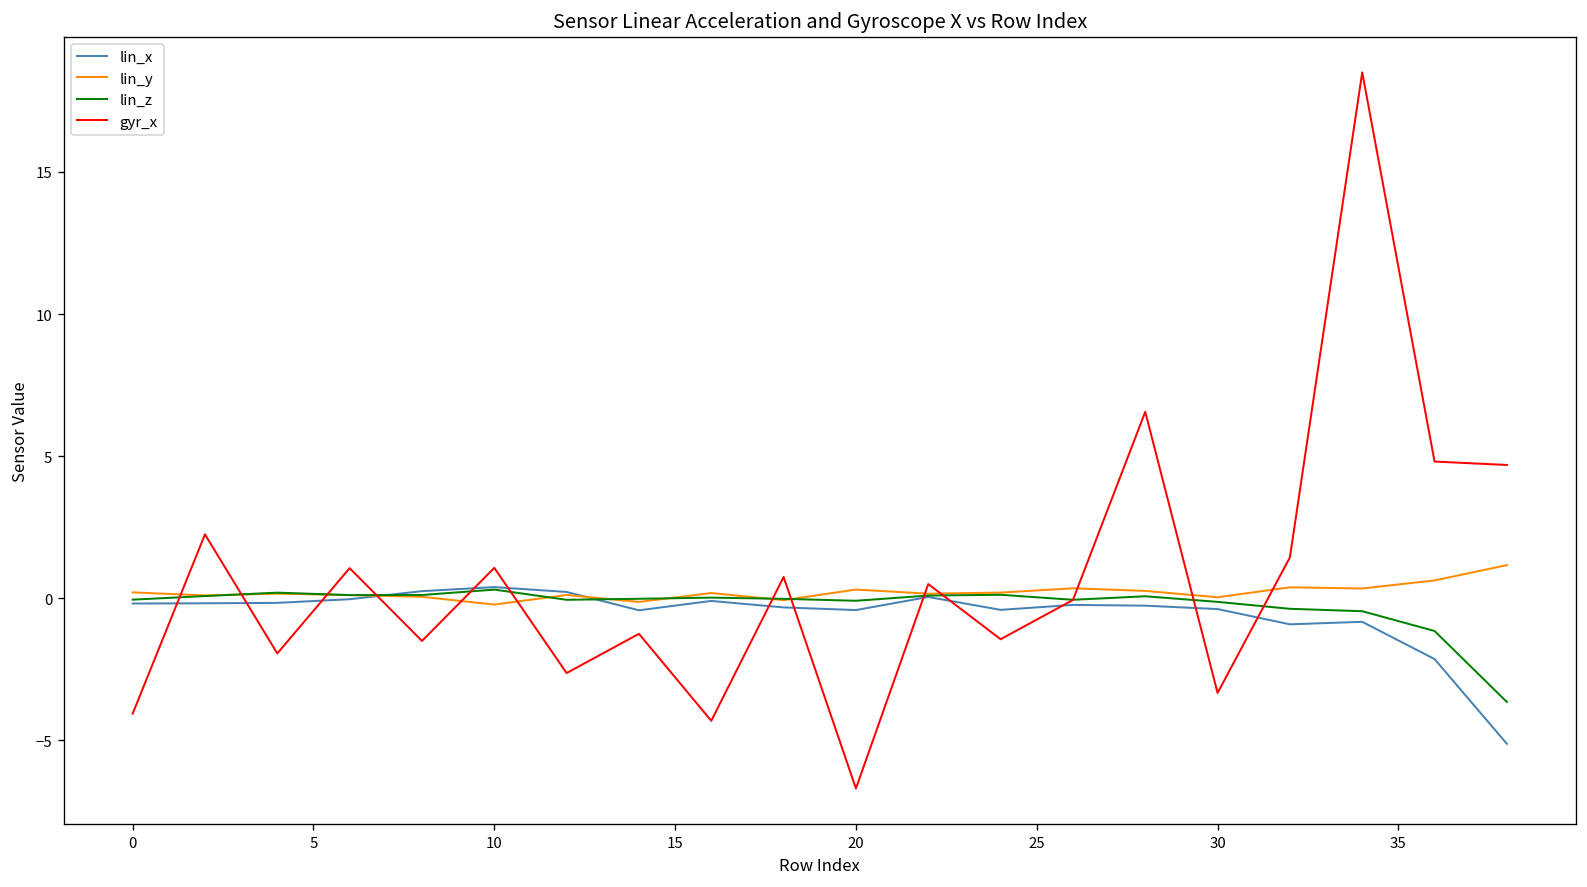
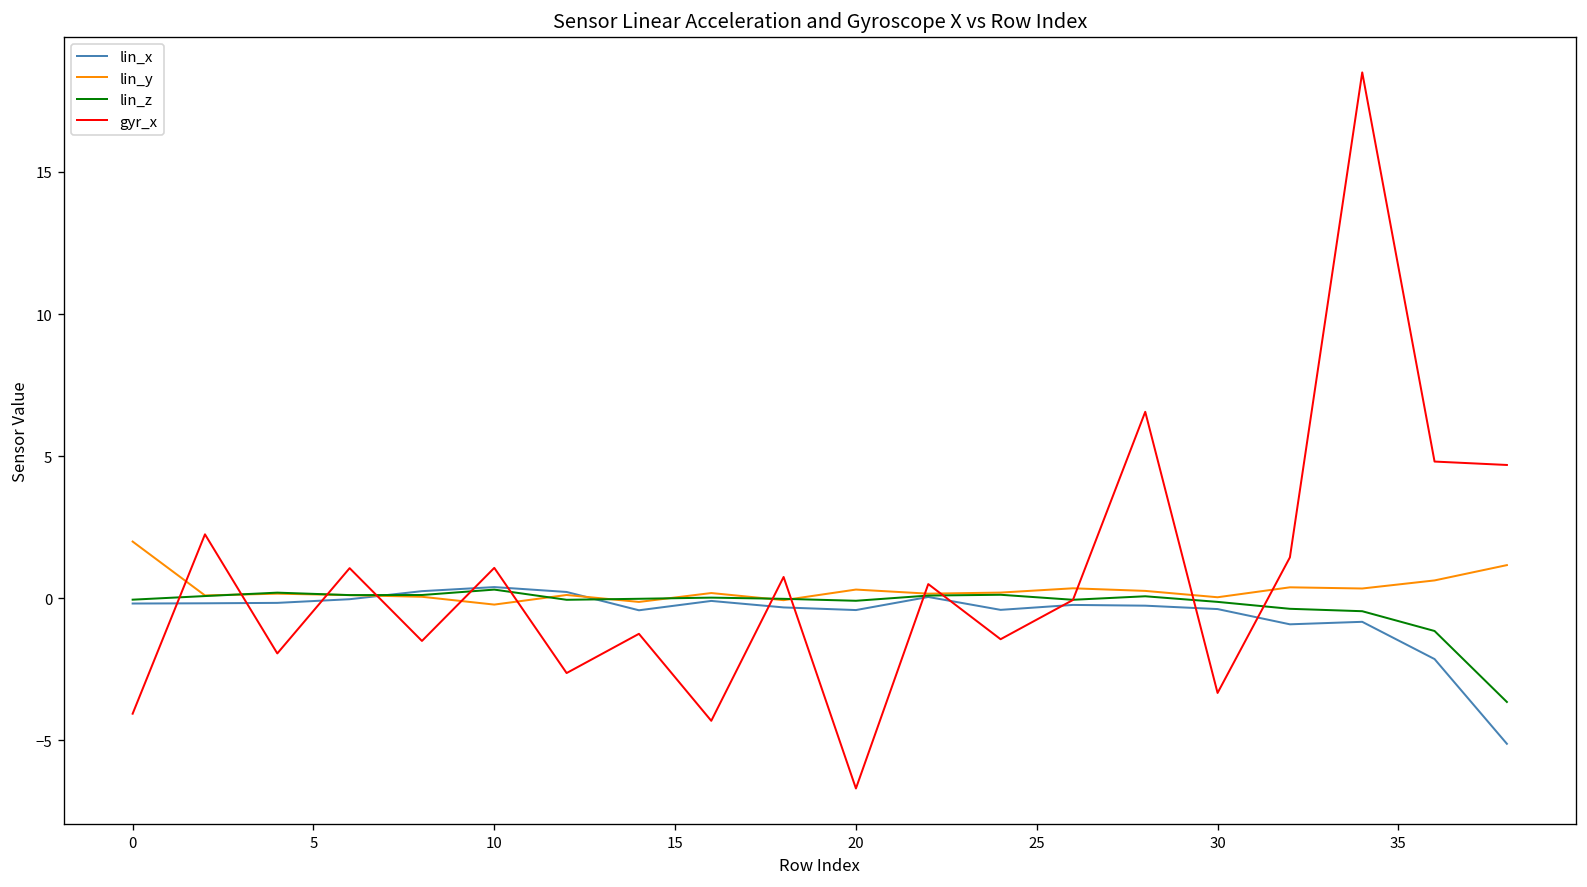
  {
    "lin_x": {
      "0": -0.2,
      "20": -0.4,
      "30": -0.4
    },
    "lin_y": {
-     "0": 0.2,
+     "0": 2.0,
      "10": -0.2,
      "20": 0.3,
      "30": 0.0
    },
    "lin_z": {
      "0": 0.0,
      "20": -0.1,
      "30": -0.1
    },
    "gyr_x": {
      "0": -4.1,
      "10": 1.1,
      "20": -6.7,
      "30": -3.3
    }
  }
